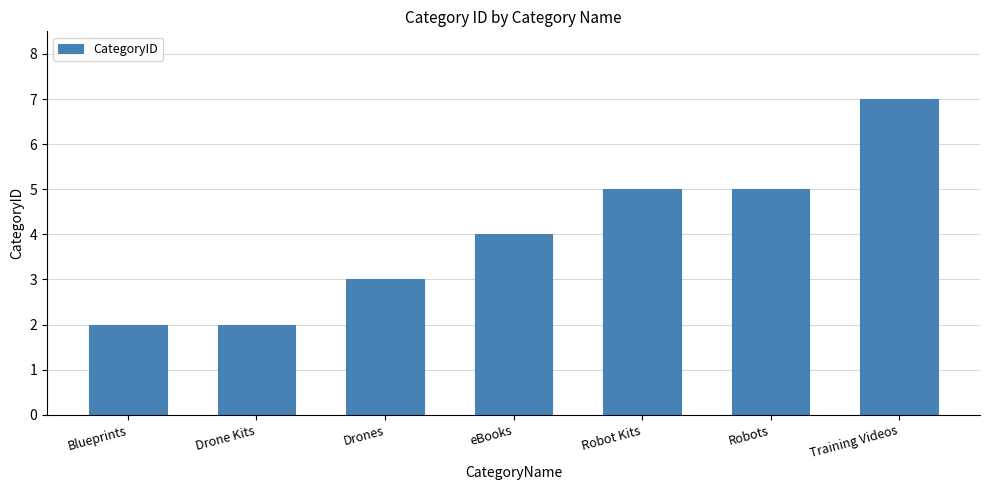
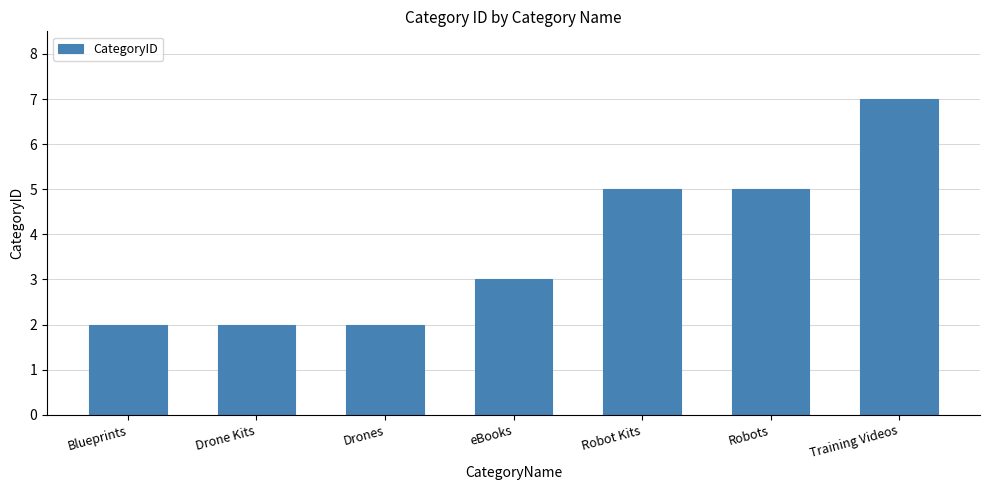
  {
    "Blueprints": 2,
    "Drone Kits": 2,
-   "Drones": 3,
-   "eBooks": 4,
+   "Drones": 2,
+   "eBooks": 3,
    "Robot Kits": 5,
    "Robots": 5,
    "Training Videos": 7
  }
